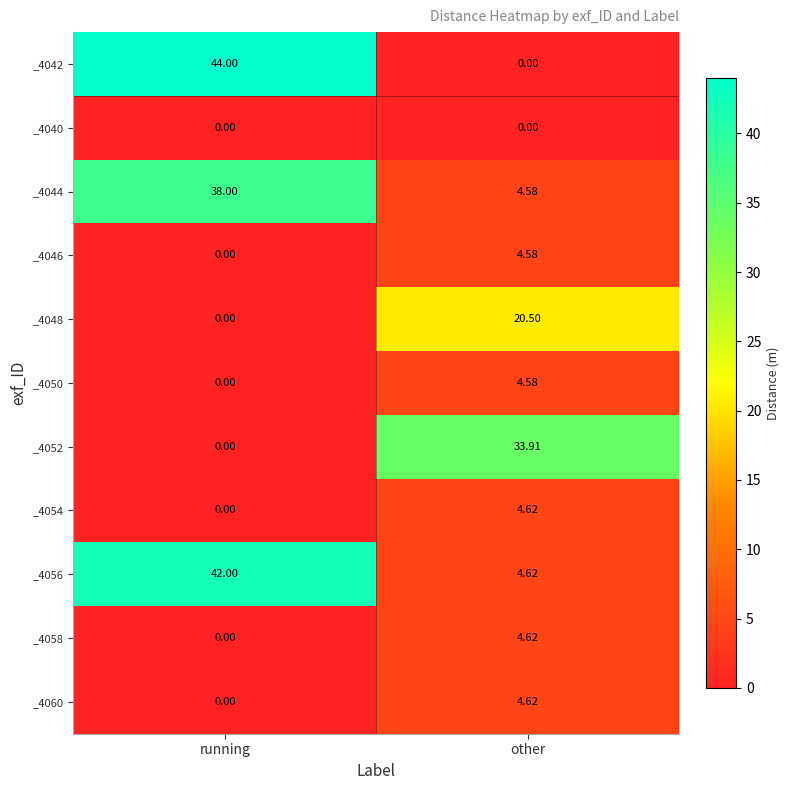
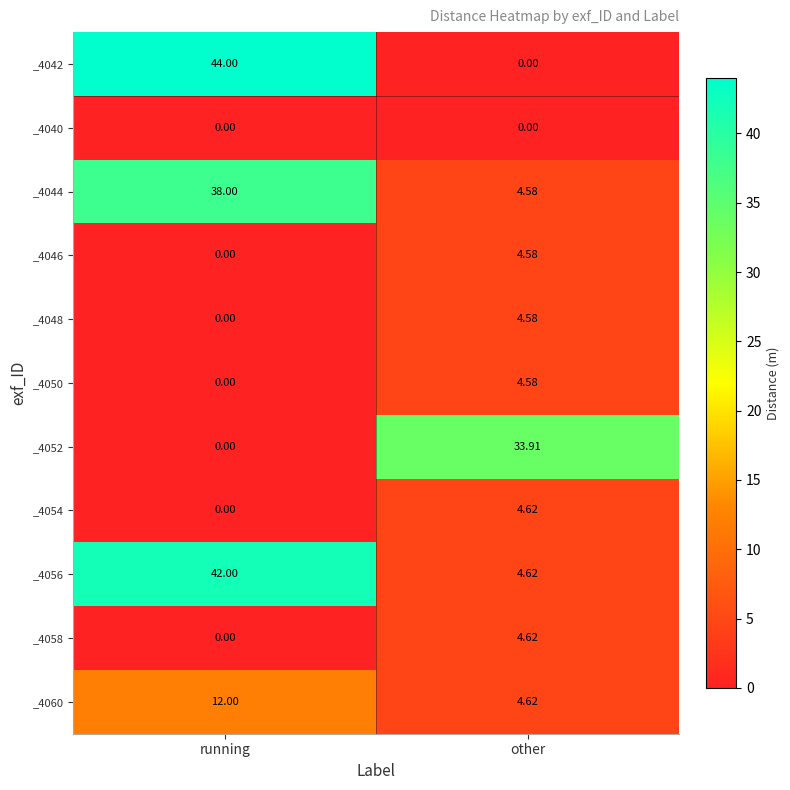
  {
    "_4042": {
      "running": 44.00,
      "other": 0.00
    },
    "_4040": {
      "running": 0.00,
      "other": 0.00
    },
    "_4044": {
      "running": 38.00,
      "other": 4.58
    },
    "_4046": {
      "running": 0.00,
      "other": 4.58
    },
    "_4048": {
      "running": 0.00,
-     "other": 20.50
+     "other": 4.58
    },
    "_4050": {
      "running": 0.00,
      "other": 4.58
    },
    "_4052": {
      "running": 0.00,
      "other": 33.91
    },
    "_4054": {
      "running": 0.00,
      "other": 4.62
    },
    "_4056": {
      "running": 42.00,
      "other": 4.62
    },
    "_4058": {
      "running": 0.00,
      "other": 4.62
    },
    "_4060": {
-     "running": 0.00,
+     "running": 12.00,
      "other": 4.62
    }
  }
